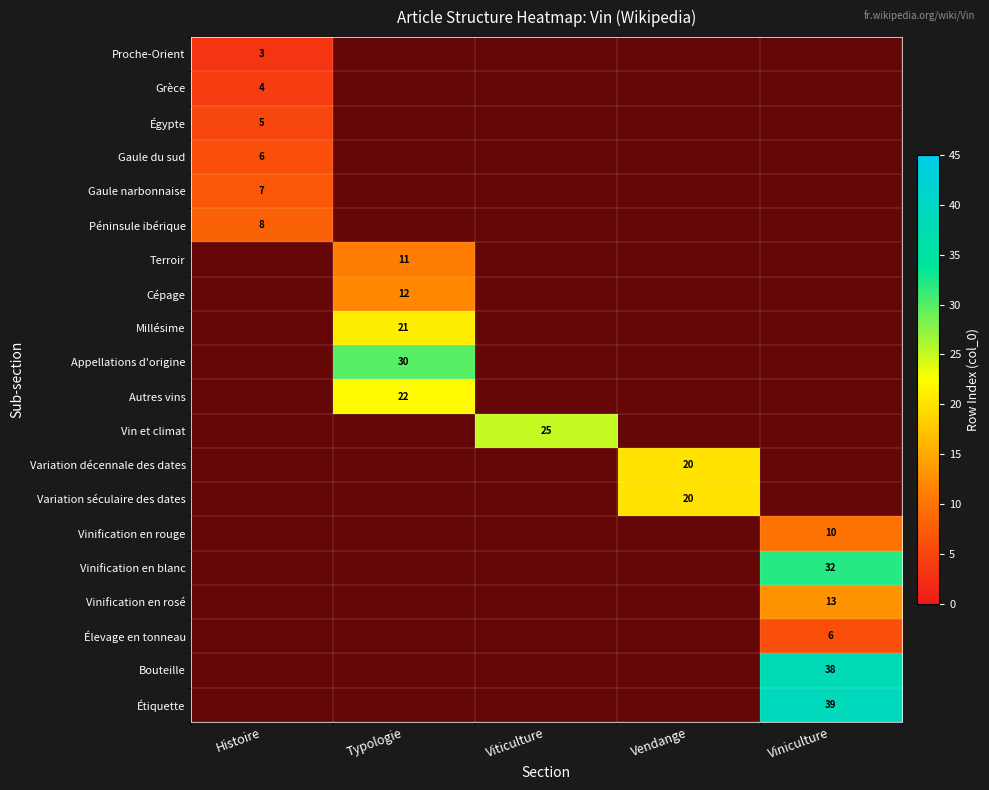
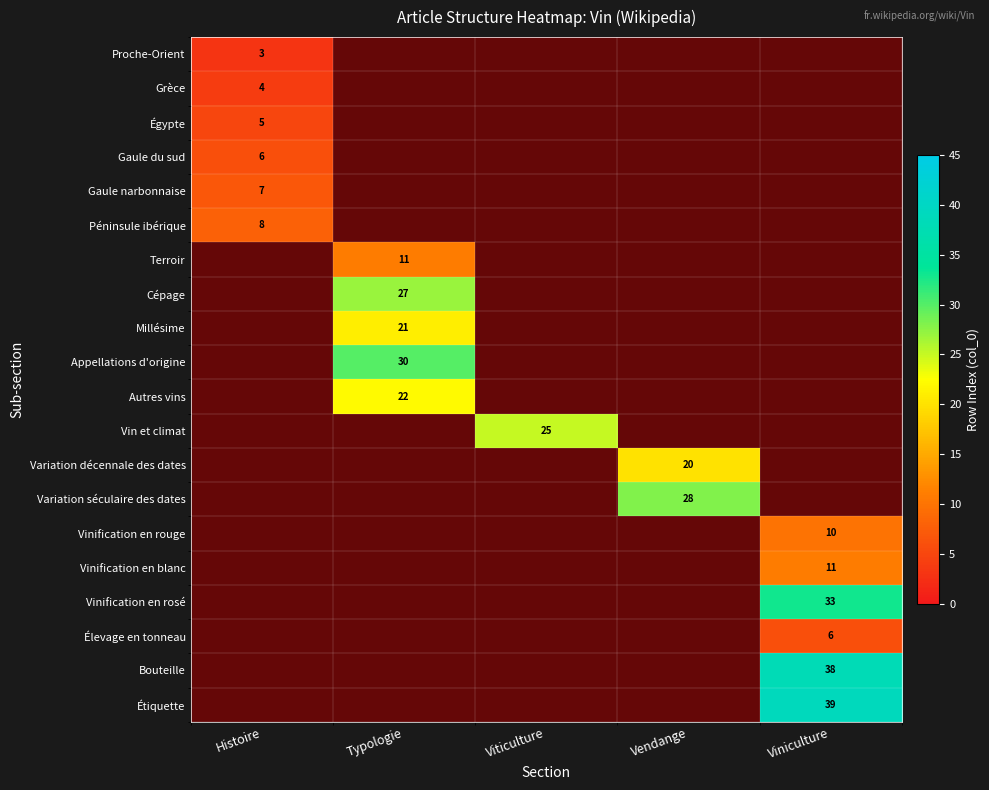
  {
    "Proche-Orient": {
      "Histoire": 3
    },
    "Grèce": {
      "Histoire": 4
    },
    "Égypte": {
      "Histoire": 5
    },
    "Gaule du sud": {
      "Histoire": 6
    },
    "Gaule narbonnaise": {
      "Histoire": 7
    },
    "Péninsule ibérique": {
      "Histoire": 8
    },
    "Terroir": {
      "Typologie": 11
    },
    "Cépage": {
-     "Typologie": 12
+     "Typologie": 27
    },
    "Millésime": {
      "Typologie": 21
    },
    "Appellations d'origine": {
      "Typologie": 30
    },
    "Autres vins": {
      "Typologie": 22
    },
    "Vin et climat": {
      "Viticulture": 25
    },
    "Variation décennale des dates": {
      "Vendange": 20
    },
    "Variation séculaire des dates": {
-     "Vendange": 20
+     "Vendange": 28
    },
    "Vinification en rouge": {
      "Viniculture": 10
    },
    "Vinification en blanc": {
-     "Viniculture": 32
+     "Viniculture": 11
    },
    "Vinification en rosé": {
-     "Viniculture": 13
+     "Viniculture": 33
    },
    "Élevage en tonneau": {
      "Viniculture": 6
    },
    "Bouteille": {
      "Viniculture": 38
    },
    "Étiquette": {
      "Viniculture": 39
    }
  }
